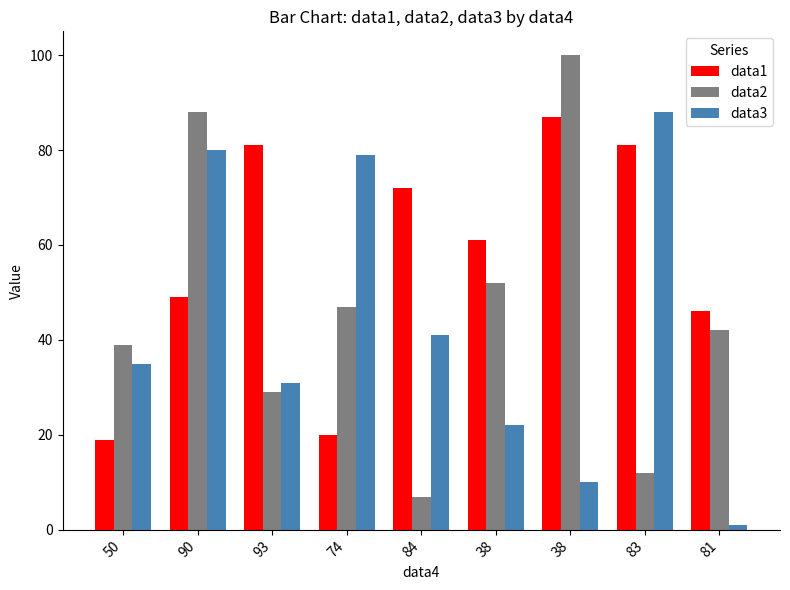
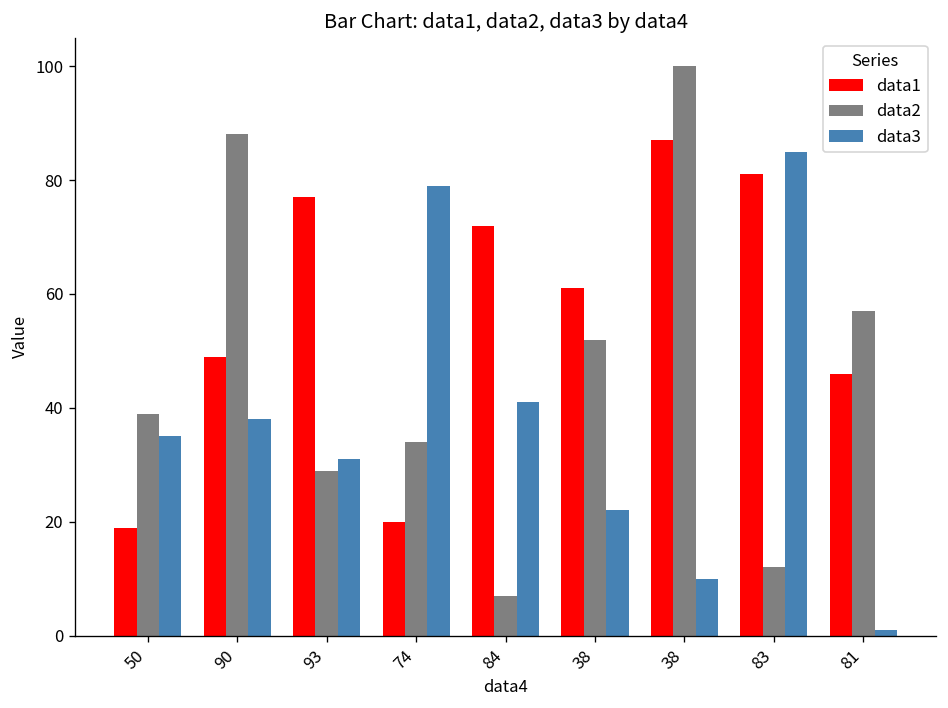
  {
    "data1": {
      "50": 19,
      "90": 49,
-     "93": 81,
+     "93": 77,
      "74": 20,
      "84": 72,
      "83": 81,
      "81": 46
    },
    "data2": {
      "50": 39,
      "90": 88,
      "93": 29,
-     "74": 47,
+     "74": 34,
      "84": 7,
      "83": 12,
-     "81": 42
+     "81": 57
    },
    "data3": {
      "50": 35,
-     "90": 80,
+     "90": 38,
      "93": 31,
      "74": 79,
      "84": 41,
-     "83": 88,
+     "83": 85,
      "81": 1
    }
  }
